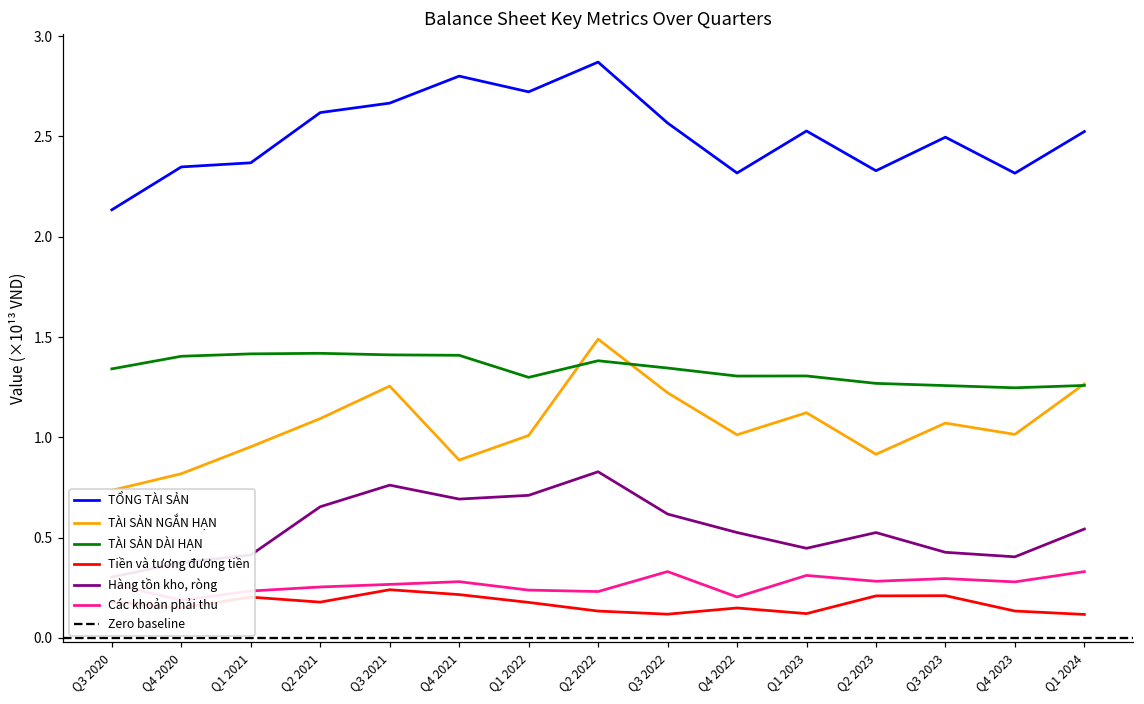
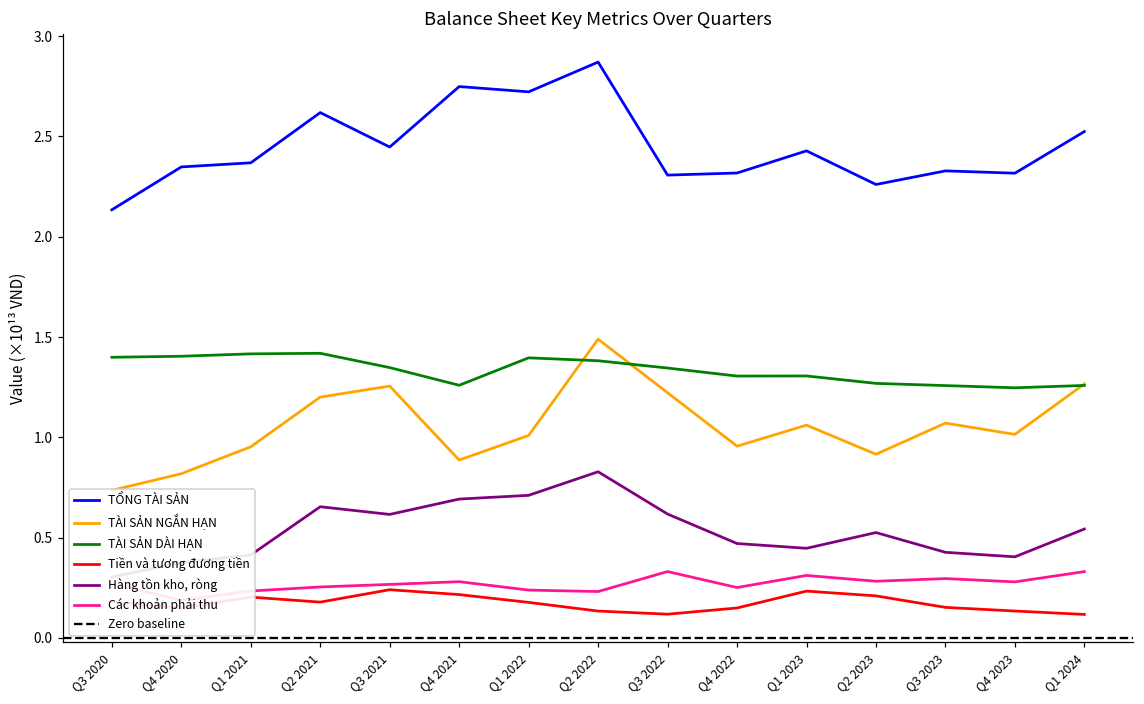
  {
    "TỔNG TÀI SẢN": {
      "Q3 2020": 2.13,
      "Q4 2020": 2.35,
      "Q1 2021": 2.37,
      "Q2 2021": 2.62,
-     "Q3 2021": 2.67,
-     "Q4 2021": 2.80,
+     "Q3 2021": 2.45,
+     "Q4 2021": 2.75,
      "Q1 2022": 2.72,
      "Q2 2022": 2.87,
-     "Q3 2022": 2.57,
+     "Q3 2022": 2.31,
      "Q4 2022": 2.32,
-     "Q1 2023": 2.53,
-     "Q2 2023": 2.33,
-     "Q3 2023": 2.50,
+     "Q1 2023": 2.43,
+     "Q2 2023": 2.26,
+     "Q3 2023": 2.33,
      "Q4 2023": 2.32,
      "Q1 2024": 2.52
    },
    "TÀI SẢN NGẮN HẠN": {
      "Q3 2020": 0.74,
      "Q4 2020": 0.82,
      "Q1 2021": 0.95,
-     "Q2 2021": 1.09,
+     "Q2 2021": 1.20,
      "Q3 2021": 1.26,
      "Q4 2021": 0.89,
      "Q1 2022": 1.01,
      "Q2 2022": 1.49,
      "Q3 2022": 1.22,
-     "Q4 2022": 1.01,
-     "Q1 2023": 1.12,
+     "Q4 2022": 0.96,
+     "Q1 2023": 1.06,
      "Q2 2023": 0.92,
      "Q3 2023": 1.07,
      "Q4 2023": 1.01
    },
    "TÀI SẢN DÀI HẠN": {
-     "Q3 2020": 1.34,
+     "Q3 2020": 1.40,
      "Q4 2020": 1.40,
      "Q1 2021": 1.42,
      "Q2 2021": 1.42,
-     "Q3 2021": 1.41,
-     "Q4 2021": 1.41,
-     "Q1 2022": 1.30,
+     "Q3 2021": 1.35,
+     "Q4 2021": 1.26,
+     "Q1 2022": 1.40,
      "Q2 2022": 1.38,
      "Q3 2022": 1.35,
      "Q4 2022": 1.31,
      "Q1 2023": 1.31,
      "Q2 2023": 1.27,
      "Q3 2023": 1.26,
      "Q4 2023": 1.25
    },
    "Tiền và tương đương tiền": {
      "Q2 2021": 0.18,
      "Q3 2021": 0.24,
      "Q4 2021": 0.22,
      "Q1 2022": 0.18,
      "Q2 2022": 0.13,
      "Q3 2022": 0.12,
      "Q4 2022": 0.15,
-     "Q1 2023": 0.12,
+     "Q1 2023": 0.23,
      "Q2 2023": 0.21,
-     "Q3 2023": 0.21,
+     "Q3 2023": 0.15,
      "Q4 2023": 0.13,
      "Q1 2024": 0.12
    },
    "Hàng tồn kho, ròng": {
      "Q2 2021": 0.65,
-     "Q3 2021": 0.76,
+     "Q3 2021": 0.62,
      "Q4 2021": 0.69,
      "Q1 2022": 0.71,
      "Q2 2022": 0.83,
      "Q3 2022": 0.62,
-     "Q4 2022": 0.53,
+     "Q4 2022": 0.47,
      "Q1 2023": 0.45,
      "Q2 2023": 0.52,
      "Q3 2023": 0.43,
      "Q4 2023": 0.40,
      "Q1 2024": 0.54
    },
    "Các khoản phải thu": {
      "Q2 2021": 0.25,
      "Q3 2021": 0.27,
      "Q4 2021": 0.28,
      "Q1 2022": 0.24,
      "Q2 2022": 0.23,
      "Q3 2022": 0.33,
-     "Q4 2022": 0.20,
+     "Q4 2022": 0.25,
      "Q1 2023": 0.31,
      "Q2 2023": 0.28,
      "Q3 2023": 0.30,
      "Q4 2023": 0.28,
      "Q1 2024": 0.33
    }
  }
